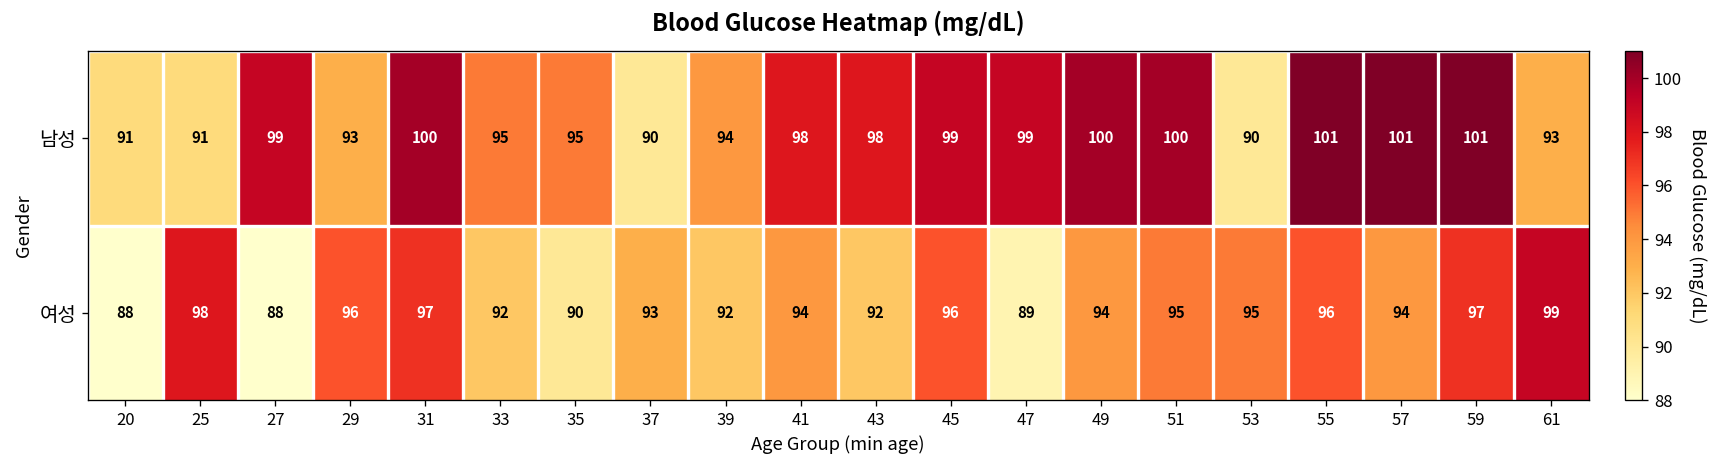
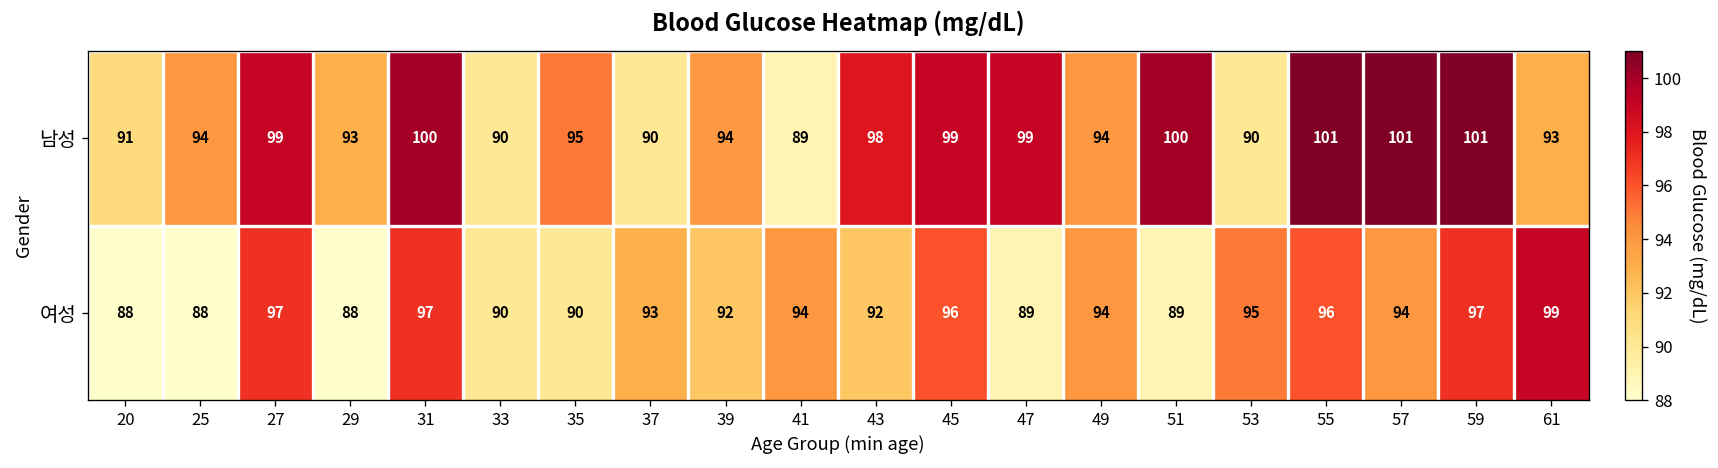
  {
    "남성": {
      "20": 91,
-     "25": 91,
+     "25": 94,
      "27": 99,
      "29": 93,
      "31": 100,
-     "33": 95,
+     "33": 90,
      "35": 95,
      "37": 90,
      "39": 94,
-     "41": 98,
+     "41": 89,
      "43": 98,
      "45": 99,
      "47": 99,
-     "49": 100,
+     "49": 94,
      "51": 100,
      "53": 90,
      "55": 101,
      "57": 101,
      "59": 101,
      "61": 93
    },
    "여성": {
      "20": 88,
-     "25": 98,
-     "27": 88,
-     "29": 96,
+     "25": 88,
+     "27": 97,
+     "29": 88,
      "31": 97,
-     "33": 92,
+     "33": 90,
      "35": 90,
      "37": 93,
      "39": 92,
      "41": 94,
      "43": 92,
      "45": 96,
      "47": 89,
      "49": 94,
-     "51": 95,
+     "51": 89,
      "53": 95,
      "55": 96,
      "57": 94,
      "59": 97,
      "61": 99
    }
  }
